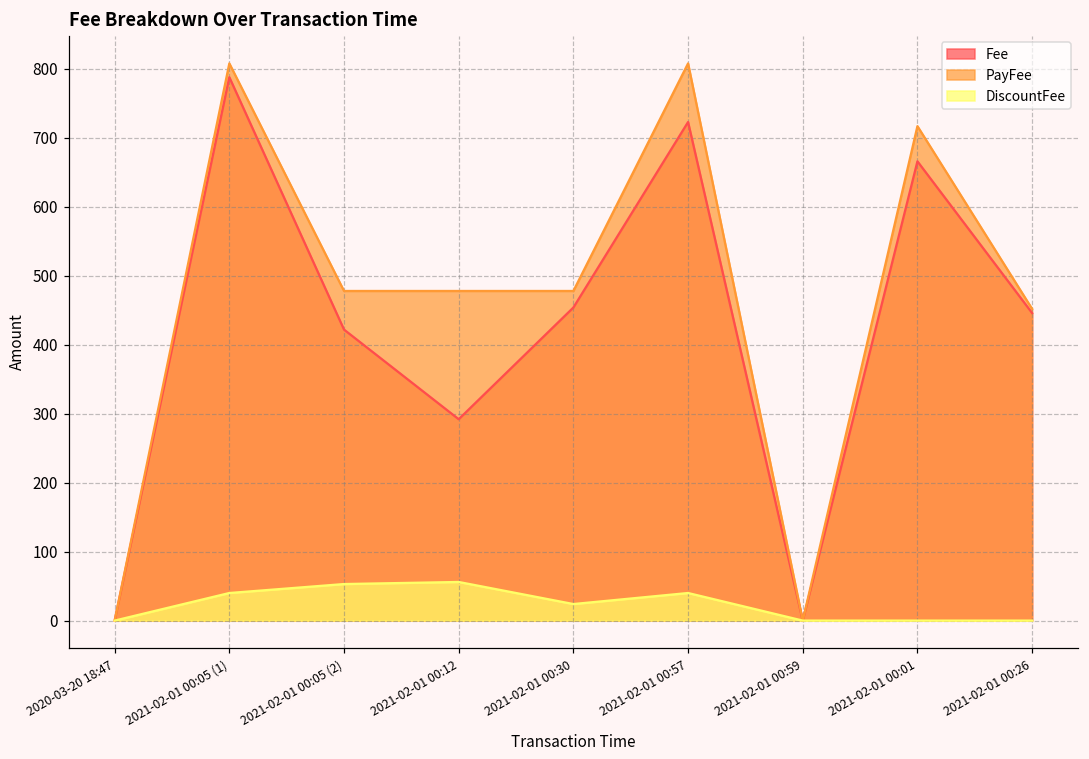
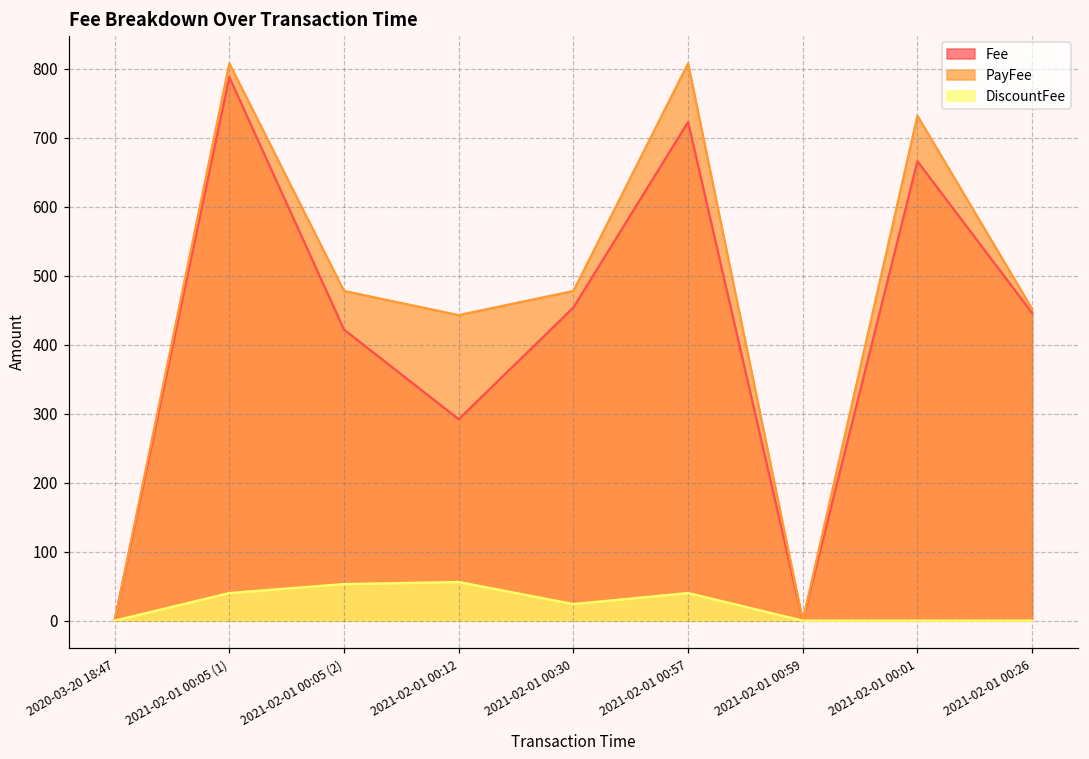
  {
    "Fee": {
      "2021-02-01 00:05 (1)": 790,
      "2021-02-01 00:05 (2)": 420,
      "2021-02-01 00:12": 290,
      "2021-02-01 00:30": 450,
      "2021-02-01 00:57": 720,
      "2021-02-01 00:01": 670,
      "2021-02-01 00:26": 450
    },
    "PayFee": {
      "2021-02-01 00:05 (1)": 810,
      "2021-02-01 00:05 (2)": 480,
-     "2021-02-01 00:12": 480,
+     "2021-02-01 00:12": 440,
      "2021-02-01 00:30": 480,
      "2021-02-01 00:57": 810,
-     "2021-02-01 00:01": 720,
+     "2021-02-01 00:01": 730,
      "2021-02-01 00:26": 450
    },
    "DiscountFee": {
      "2021-02-01 00:05 (1)": 40,
      "2021-02-01 00:05 (2)": 50,
      "2021-02-01 00:12": 60,
      "2021-02-01 00:30": 20,
      "2021-02-01 00:57": 40,
      "2021-02-01 00:01": 0,
      "2021-02-01 00:26": 0
    }
  }
